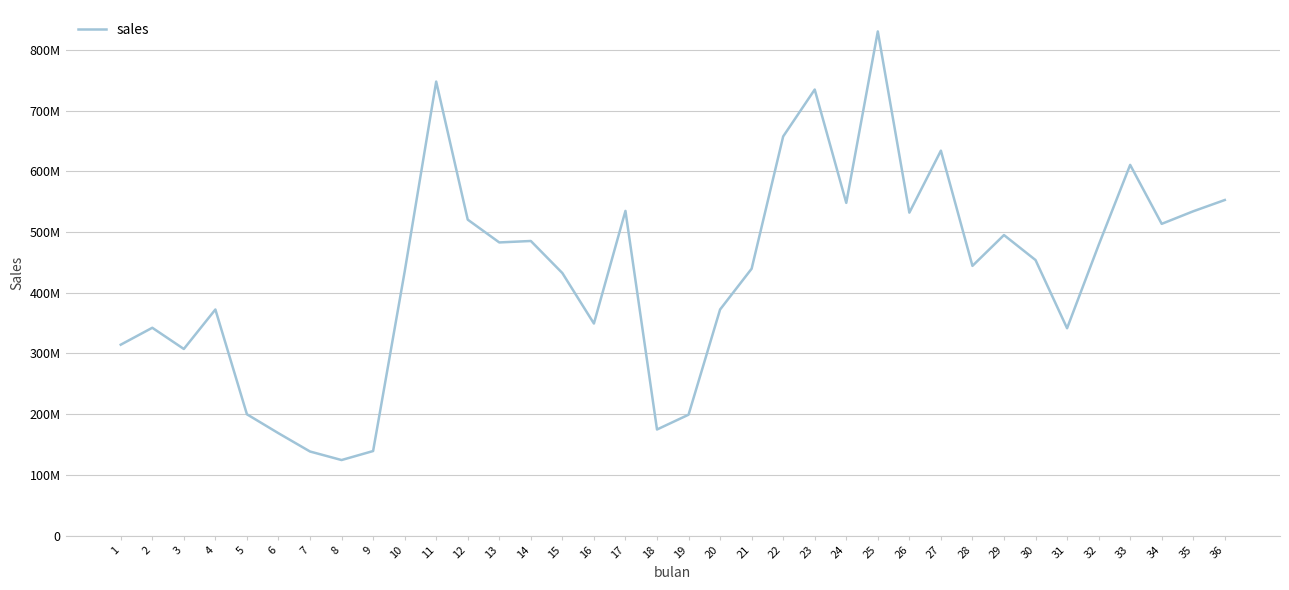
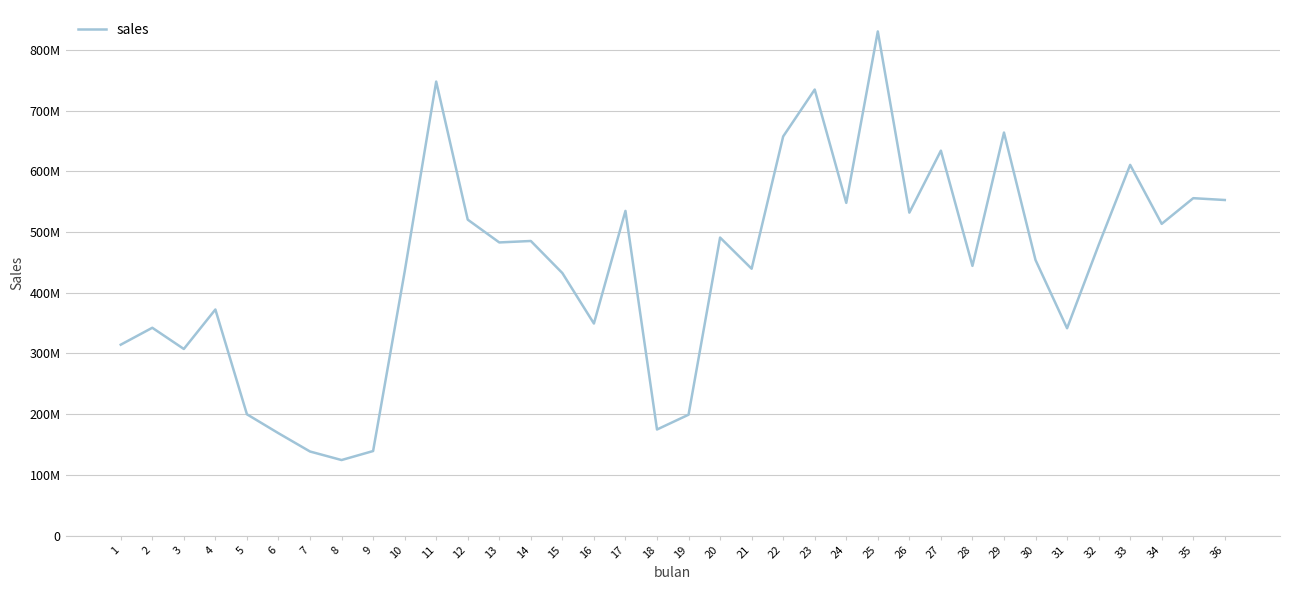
  {
    "1": 310000000,
    "2": 340000000,
    "3": 310000000,
    "4": 370000000,
    "5": 200000000,
    "6": 170000000,
    "7": 140000000,
    "8": 120000000,
    "9": 140000000,
    "10": 430000000,
    "11": 750000000,
    "12": 520000000,
    "13": 480000000,
    "14": 490000000,
    "15": 430000000,
    "16": 350000000,
    "17": 530000000,
    "18": 170000000,
    "19": 200000000,
-   "20": 370000000,
+   "20": 490000000,
    "21": 440000000,
    "22": 660000000,
    "23": 730000000,
    "24": 550000000,
    "25": 830000000,
    "26": 530000000,
    "27": 630000000,
    "28": 440000000,
-   "29": 500000000,
+   "29": 660000000,
    "30": 450000000,
    "31": 340000000,
    "32": 480000000,
    "33": 610000000,
    "34": 510000000,
-   "35": 530000000,
+   "35": 560000000,
    "36": 550000000
  }
